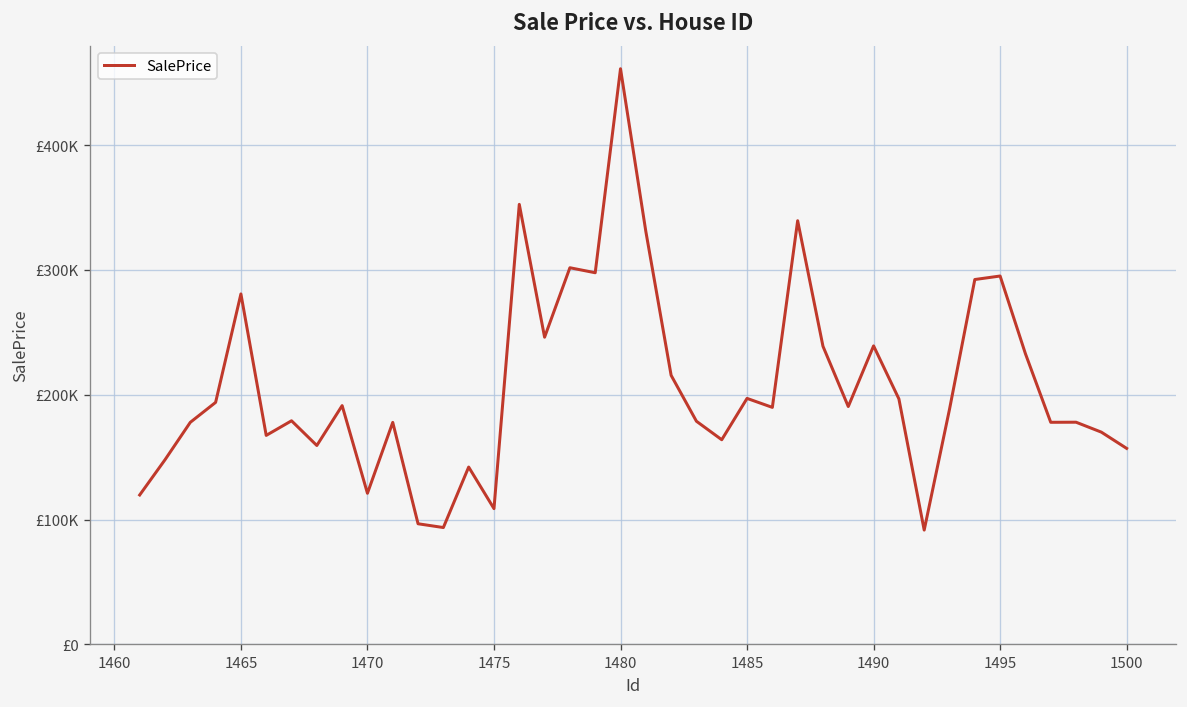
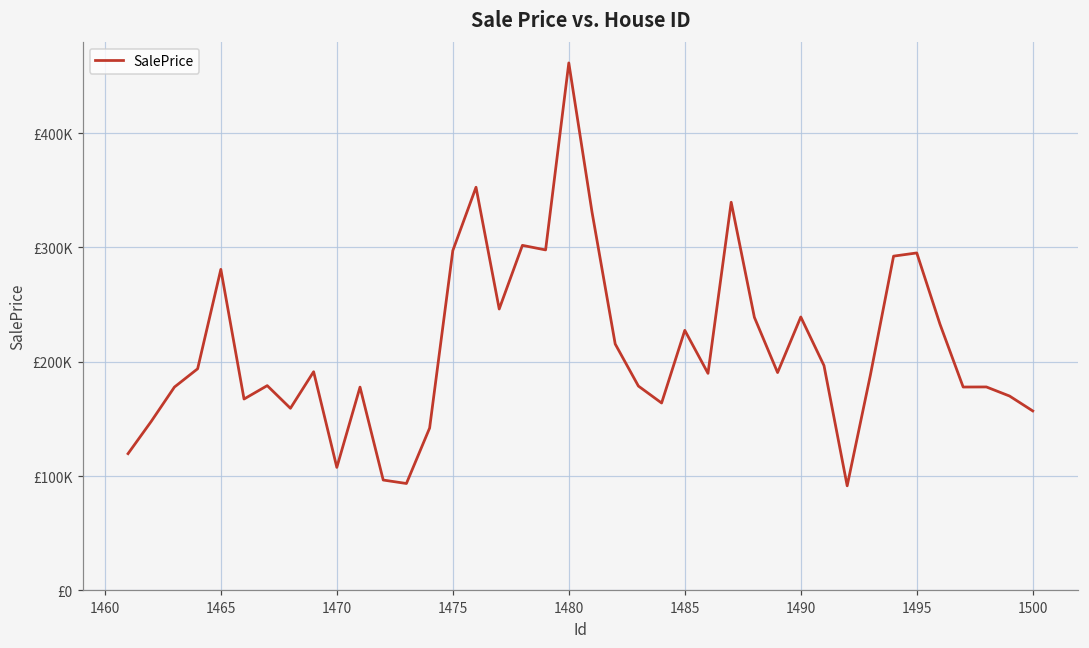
  {
    "1465": "£281000",
-   "1470": "£121000",
-   "1475": "£109000",
+   "1470": "£108000",
+   "1475": "£297000",
    "1480": "£461000",
-   "1485": "£197000",
+   "1485": "£227000",
    "1490": "£239000",
    "1495": "£295000",
    "1500": "£157000"
  }
